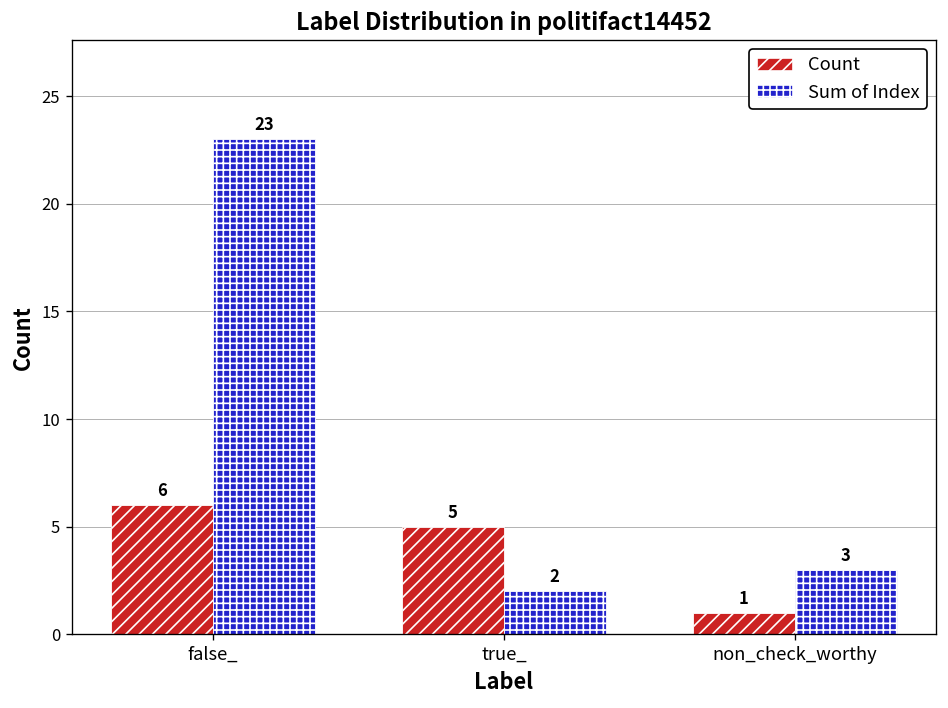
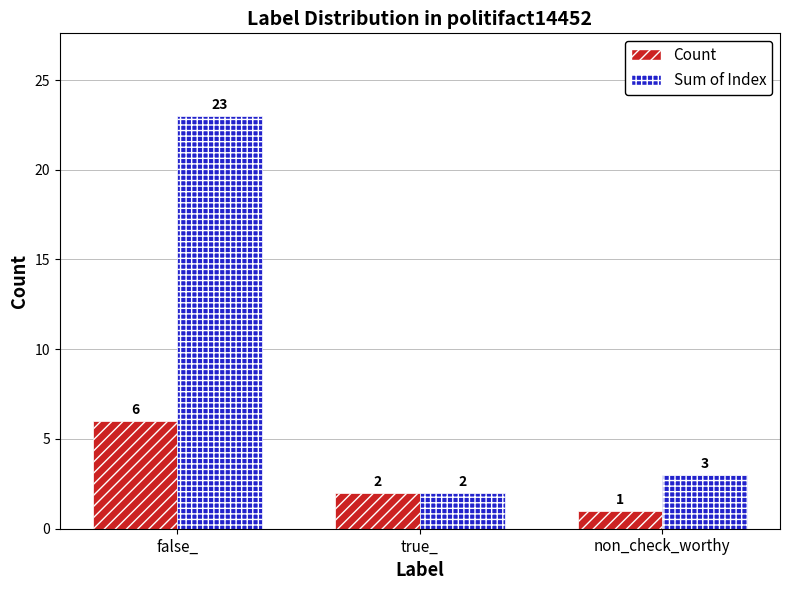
  {
    "Count": {
      "false_": 6,
-     "true_": 5,
+     "true_": 2,
      "non_check_worthy": 1
    },
    "Sum of Index": {
      "false_": 23,
      "true_": 2,
      "non_check_worthy": 3
    }
  }
